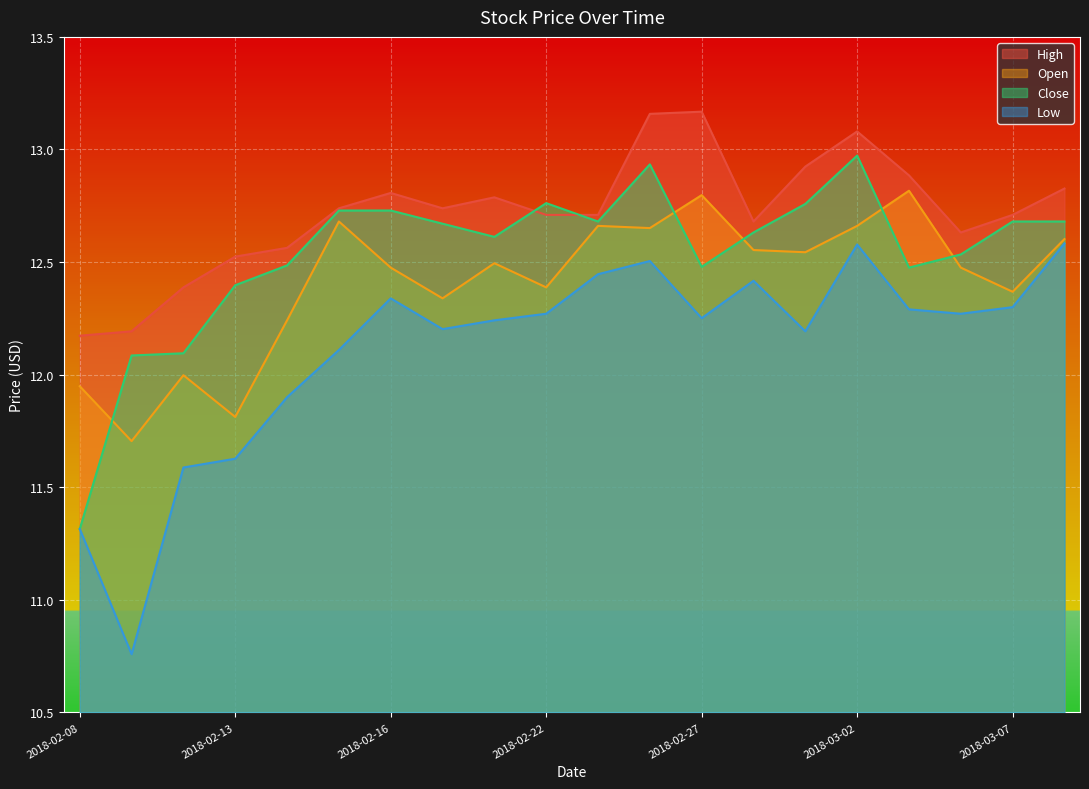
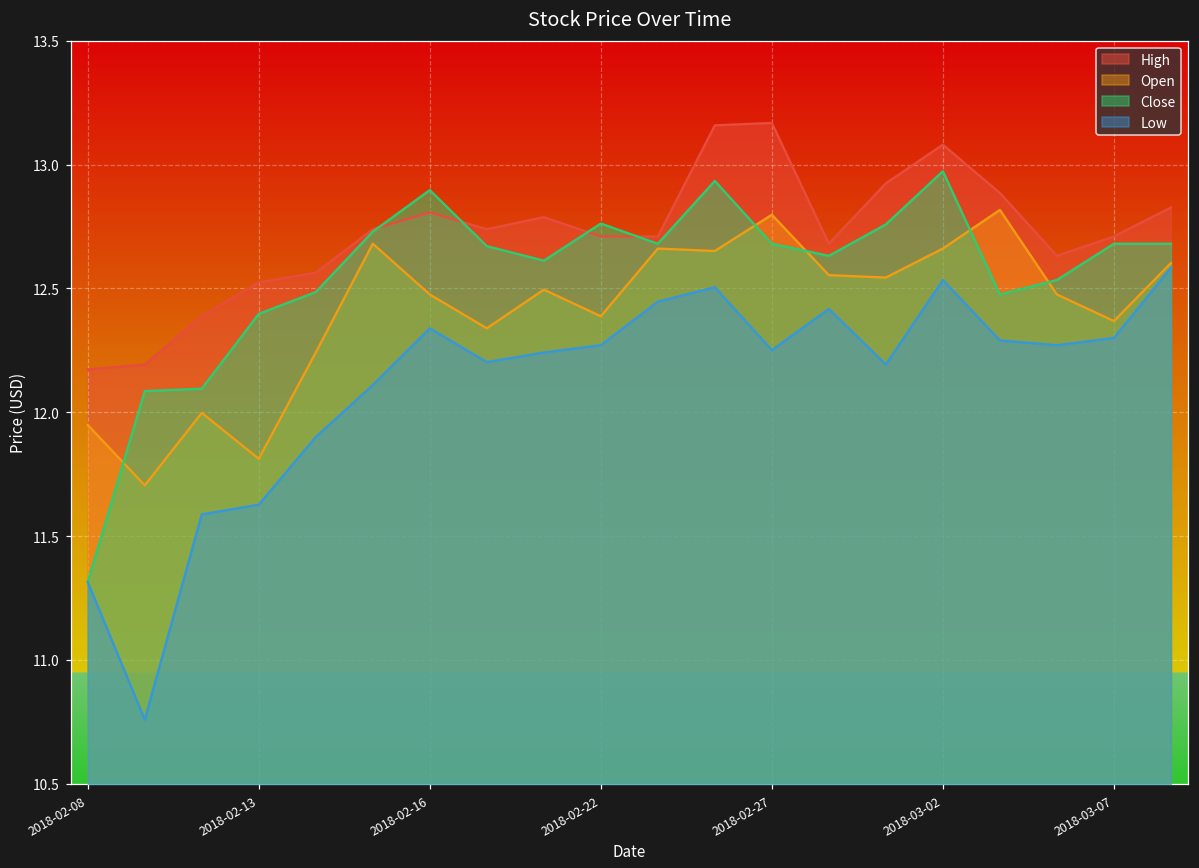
  {
    "Close": {
      "2018-02-13": 12.40,
-     "2018-02-16": 12.73,
+     "2018-02-16": 12.90,
      "2018-02-22": 12.76,
-     "2018-02-27": 12.48,
+     "2018-02-27": 12.68,
      "2018-03-02": 12.97,
      "2018-03-07": 12.68
    },
    "Low": {
      "2018-02-13": 11.63,
      "2018-02-16": 12.34,
      "2018-02-22": 12.27,
      "2018-02-27": 12.25,
-     "2018-03-02": 12.58,
+     "2018-03-02": 12.53,
      "2018-03-07": 12.30
    }
  }
